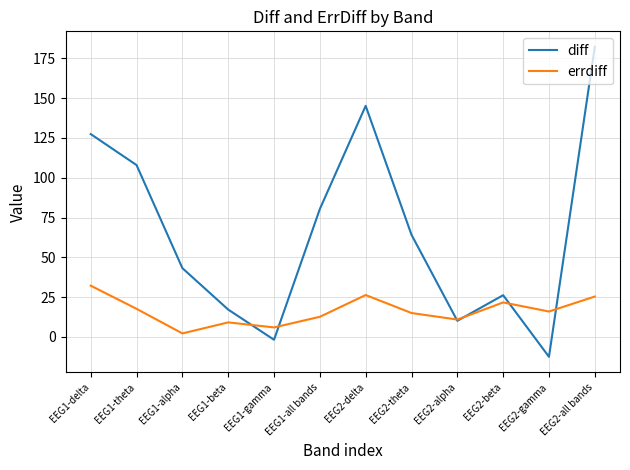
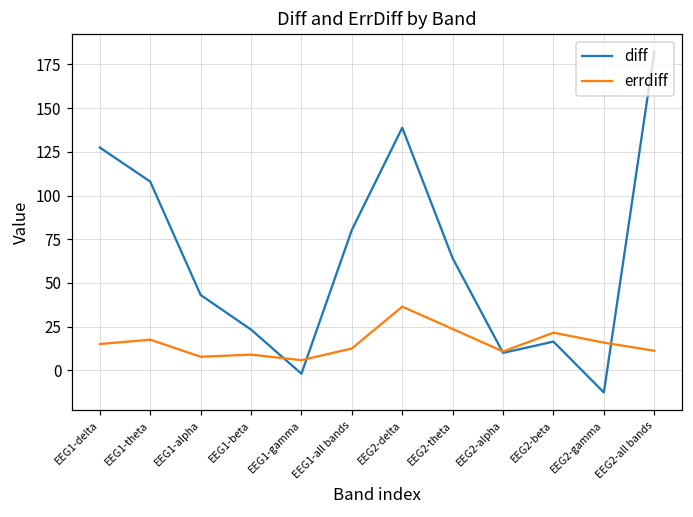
  {
    "diff": {
      "EEG1-delta": 127,
      "EEG1-theta": 108,
      "EEG1-alpha": 43,
-     "EEG1-beta": 17,
+     "EEG1-beta": 23,
      "EEG1-gamma": -2,
      "EEG1-all bands": 80,
-     "EEG2-delta": 145,
+     "EEG2-delta": 139,
      "EEG2-theta": 64,
-     "EEG2-beta": 26,
+     "EEG2-beta": 17,
      "EEG2-gamma": -13
    },
    "errdiff": {
-     "EEG1-delta": 32,
+     "EEG1-delta": 15,
      "EEG1-theta": 18,
-     "EEG1-alpha": 2,
+     "EEG1-alpha": 8,
      "EEG1-beta": 9,
      "EEG1-gamma": 6,
      "EEG1-all bands": 13,
-     "EEG2-delta": 26,
-     "EEG2-theta": 15,
+     "EEG2-delta": 36,
+     "EEG2-theta": 24,
      "EEG2-beta": 22,
      "EEG2-gamma": 16,
-     "EEG2-all bands": 25
+     "EEG2-all bands": 11
    }
  }
